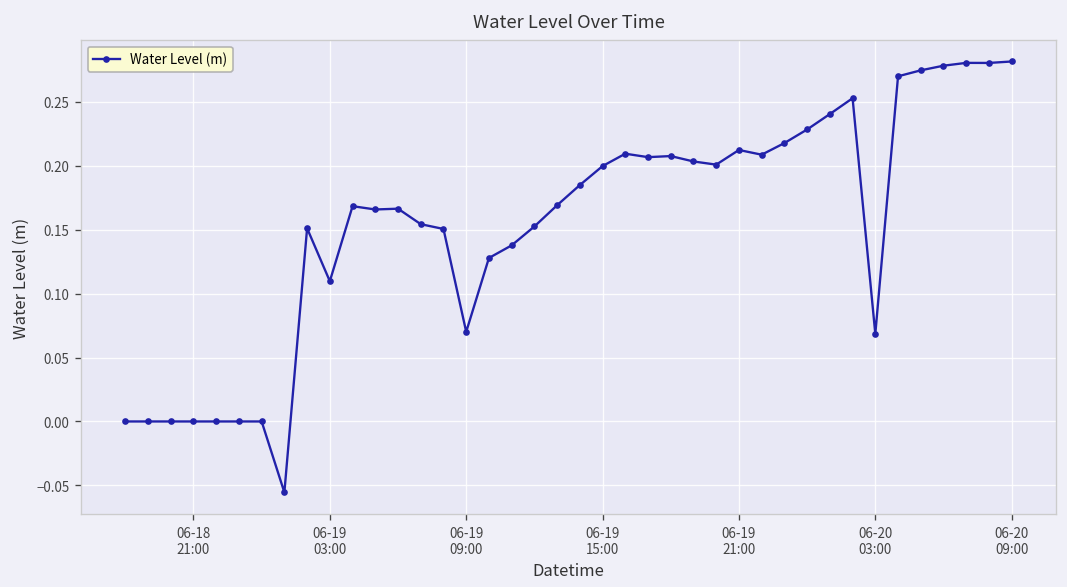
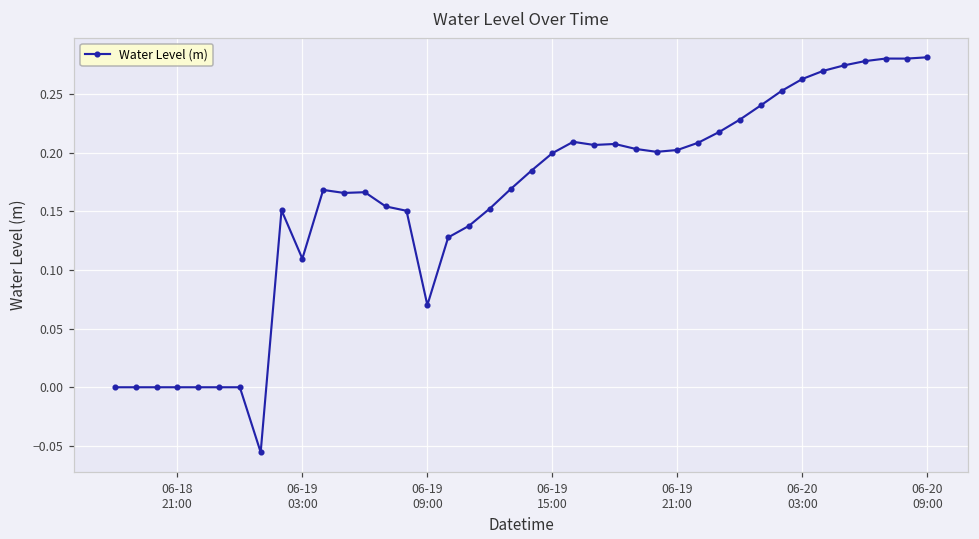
  {
    "06-18 21:00": 0.000,
    "06-19 03:00": 0.110,
    "06-19 09:00": 0.070,
    "06-19 15:00": 0.200,
-   "06-19 21:00": 0.212,
-   "06-20 03:00": 0.068,
+   "06-19 21:00": 0.202,
+   "06-20 03:00": 0.263,
    "06-20 09:00": 0.281
  }
